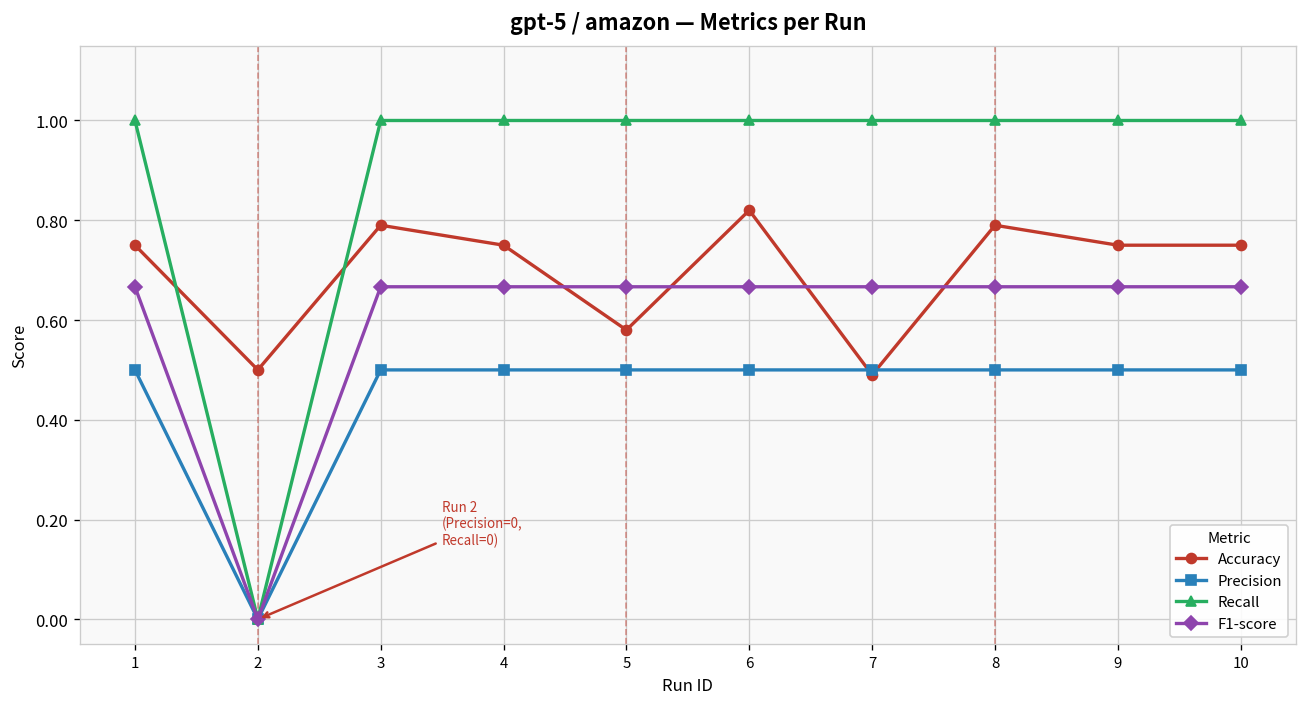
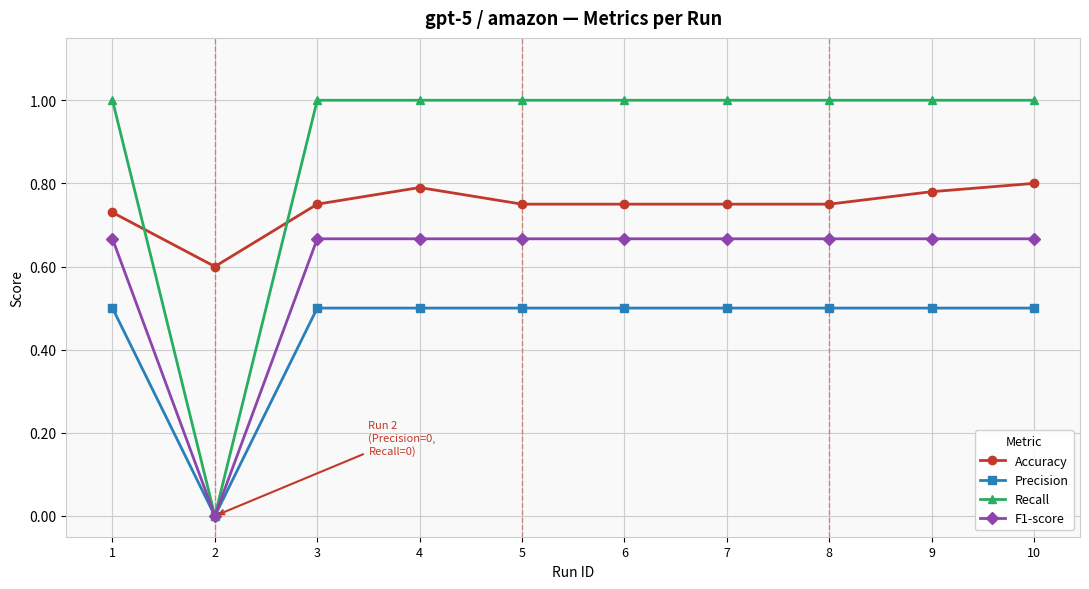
  {
    "Accuracy": {
-     "1": 0.75,
-     "2": 0.5,
-     "3": 0.79,
-     "4": 0.75,
-     "5": 0.58,
-     "6": 0.82,
-     "7": 0.49,
-     "8": 0.79,
-     "9": 0.75,
-     "10": 0.75
+     "1": 0.73,
+     "2": 0.6,
+     "3": 0.75,
+     "4": 0.79,
+     "5": 0.75,
+     "6": 0.75,
+     "7": 0.75,
+     "8": 0.75,
+     "9": 0.78,
+     "10": 0.80
    },
    "Precision": {
      "1": 0.50,
      "3": 0.50,
      "4": 0.50,
      "5": 0.50,
      "6": 0.50,
      "7": 0.50,
      "8": 0.50,
      "9": 0.50,
      "10": 0.50
    },
    "Recall": {
      "1": 1.00,
      "3": 1.00,
      "4": 1.00,
      "5": 1.00,
      "6": 1.00,
      "7": 1.00,
      "8": 1.00,
      "9": 1.00,
      "10": 1.00
    },
    "F1-score": {
      "1": 0.67,
      "3": 0.67,
      "4": 0.67,
      "5": 0.67,
      "6": 0.67,
      "7": 0.67,
      "8": 0.67,
      "9": 0.67,
      "10": 0.67
    }
  }
